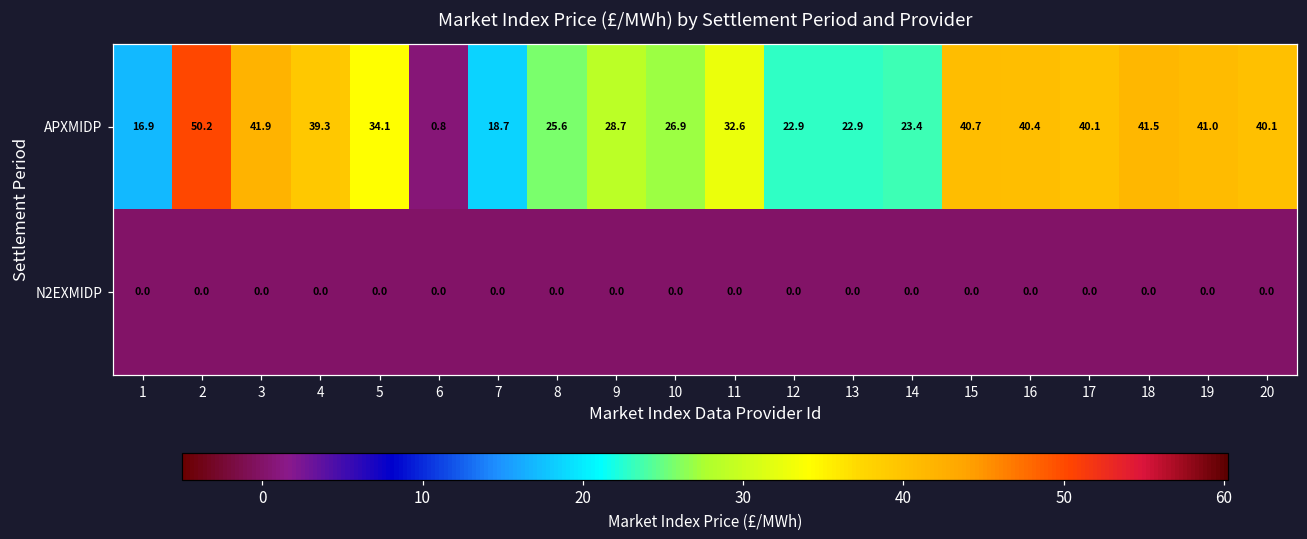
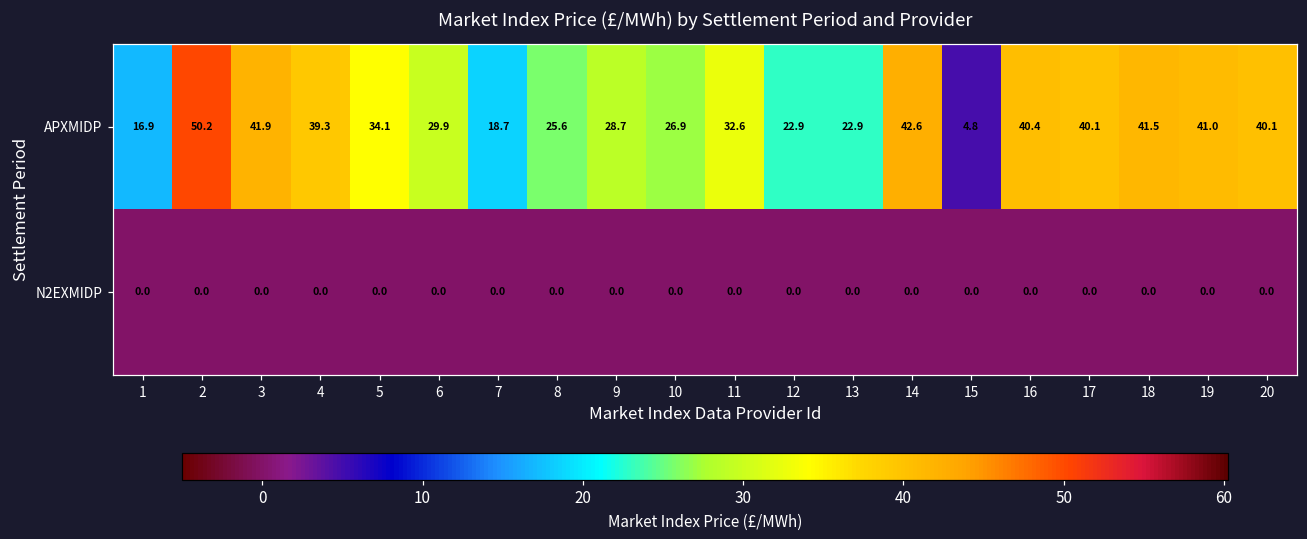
  {
    "APXMIDP": {
      "1": 16.9,
      "2": 50.2,
      "3": 41.9,
      "4": 39.3,
      "5": 34.1,
-     "6": 0.8,
+     "6": 29.9,
      "7": 18.7,
      "8": 25.6,
      "9": 28.7,
      "10": 26.9,
      "11": 32.6,
      "12": 22.9,
      "13": 22.9,
-     "14": 23.4,
-     "15": 40.7,
+     "14": 42.6,
+     "15": 4.8,
      "16": 40.4,
      "17": 40.1,
      "18": 41.5,
      "19": 41.0,
      "20": 40.1
    },
    "N2EXMIDP": {
      "1": 0.0,
      "2": 0.0,
      "3": 0.0,
      "4": 0.0,
      "5": 0.0,
      "6": 0.0,
      "7": 0.0,
      "8": 0.0,
      "9": 0.0,
      "10": 0.0,
      "11": 0.0,
      "12": 0.0,
      "13": 0.0,
      "14": 0.0,
      "15": 0.0,
      "16": 0.0,
      "17": 0.0,
      "18": 0.0,
      "19": 0.0,
      "20": 0.0
    }
  }
